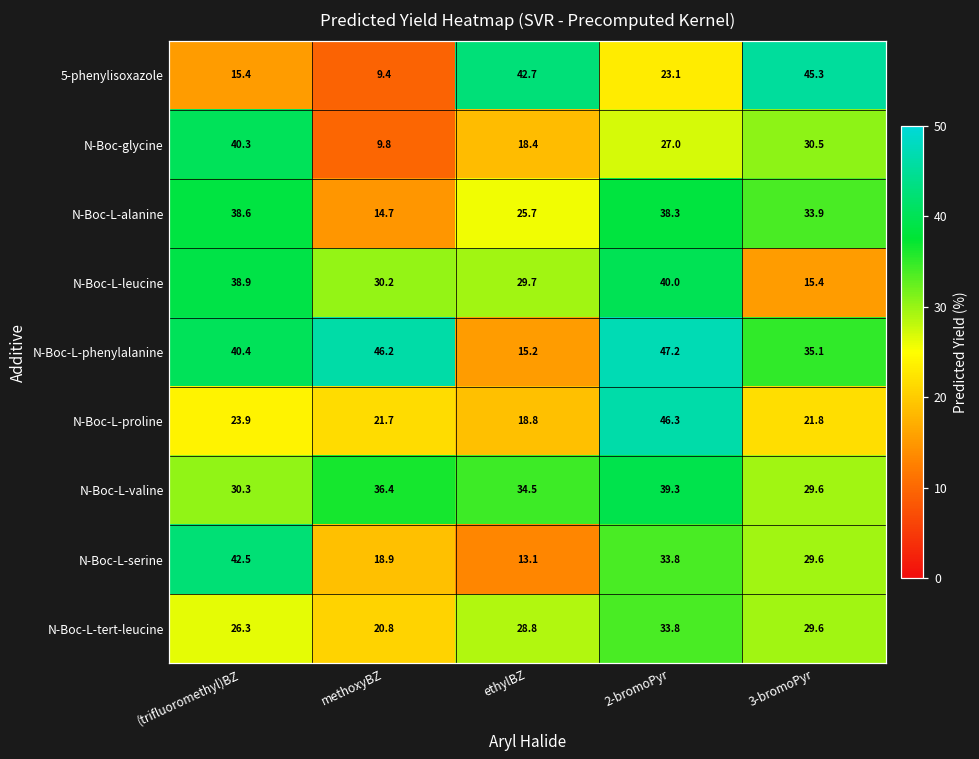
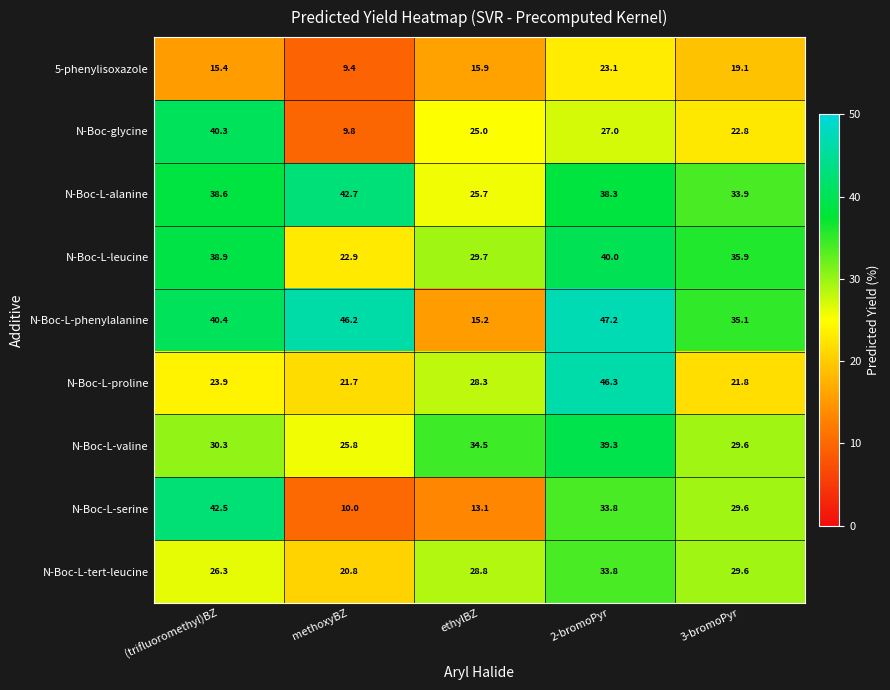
  {
    "5-phenylisoxazole": {
      "(trifluoromethyl)BZ": 15.4,
      "methoxyBZ": 9.4,
-     "ethylBZ": 42.7,
+     "ethylBZ": 15.9,
      "2-bromoPyr": 23.1,
-     "3-bromoPyr": 45.3
+     "3-bromoPyr": 19.1
    },
    "N-Boc-glycine": {
      "(trifluoromethyl)BZ": 40.3,
      "methoxyBZ": 9.8,
-     "ethylBZ": 18.4,
+     "ethylBZ": 25.0,
      "2-bromoPyr": 27.0,
-     "3-bromoPyr": 30.5
+     "3-bromoPyr": 22.8
    },
    "N-Boc-L-alanine": {
      "(trifluoromethyl)BZ": 38.6,
-     "methoxyBZ": 14.7,
+     "methoxyBZ": 42.7,
      "ethylBZ": 25.7,
      "2-bromoPyr": 38.3,
      "3-bromoPyr": 33.9
    },
    "N-Boc-L-leucine": {
      "(trifluoromethyl)BZ": 38.9,
-     "methoxyBZ": 30.2,
+     "methoxyBZ": 22.9,
      "ethylBZ": 29.7,
      "2-bromoPyr": 40.0,
-     "3-bromoPyr": 15.4
+     "3-bromoPyr": 35.9
    },
    "N-Boc-L-phenylalanine": {
      "(trifluoromethyl)BZ": 40.4,
      "methoxyBZ": 46.2,
      "ethylBZ": 15.2,
      "2-bromoPyr": 47.2,
      "3-bromoPyr": 35.1
    },
    "N-Boc-L-proline": {
      "(trifluoromethyl)BZ": 23.9,
      "methoxyBZ": 21.7,
-     "ethylBZ": 18.8,
+     "ethylBZ": 28.3,
      "2-bromoPyr": 46.3,
      "3-bromoPyr": 21.8
    },
    "N-Boc-L-valine": {
      "(trifluoromethyl)BZ": 30.3,
-     "methoxyBZ": 36.4,
+     "methoxyBZ": 25.8,
      "ethylBZ": 34.5,
      "2-bromoPyr": 39.3,
      "3-bromoPyr": 29.6
    },
    "N-Boc-L-serine": {
      "(trifluoromethyl)BZ": 42.5,
-     "methoxyBZ": 18.9,
+     "methoxyBZ": 10.0,
      "ethylBZ": 13.1,
      "2-bromoPyr": 33.8,
      "3-bromoPyr": 29.6
    },
    "N-Boc-L-tert-leucine": {
      "(trifluoromethyl)BZ": 26.3,
      "methoxyBZ": 20.8,
      "ethylBZ": 28.8,
      "2-bromoPyr": 33.8,
      "3-bromoPyr": 29.6
    }
  }
